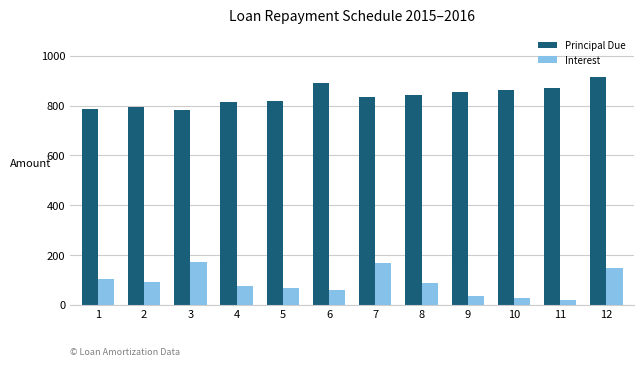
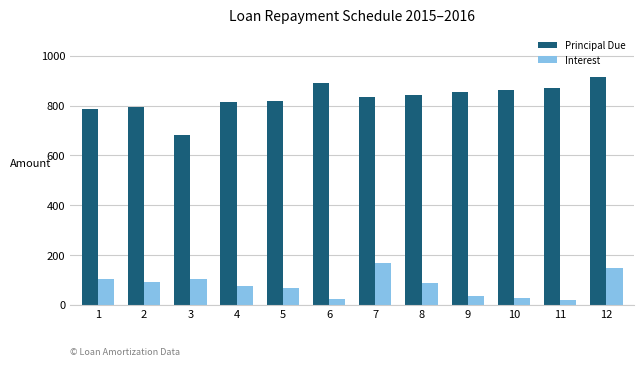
  {
    "Principal Due": {
      "1": 790,
      "2": 790,
-     "3": 780,
+     "3": 680,
      "4": 810,
      "5": 820,
      "6": 890,
      "7": 830,
      "8": 840,
      "9": 850,
      "10": 860,
      "11": 870,
      "12": 910
    },
    "Interest": {
      "1": 100,
      "2": 90,
-     "3": 170,
+     "3": 100,
      "4": 80,
      "5": 70,
-     "6": 60,
+     "6": 20,
      "7": 170,
      "8": 90,
      "9": 30,
      "10": 30,
      "11": 20,
      "12": 150
    }
  }
